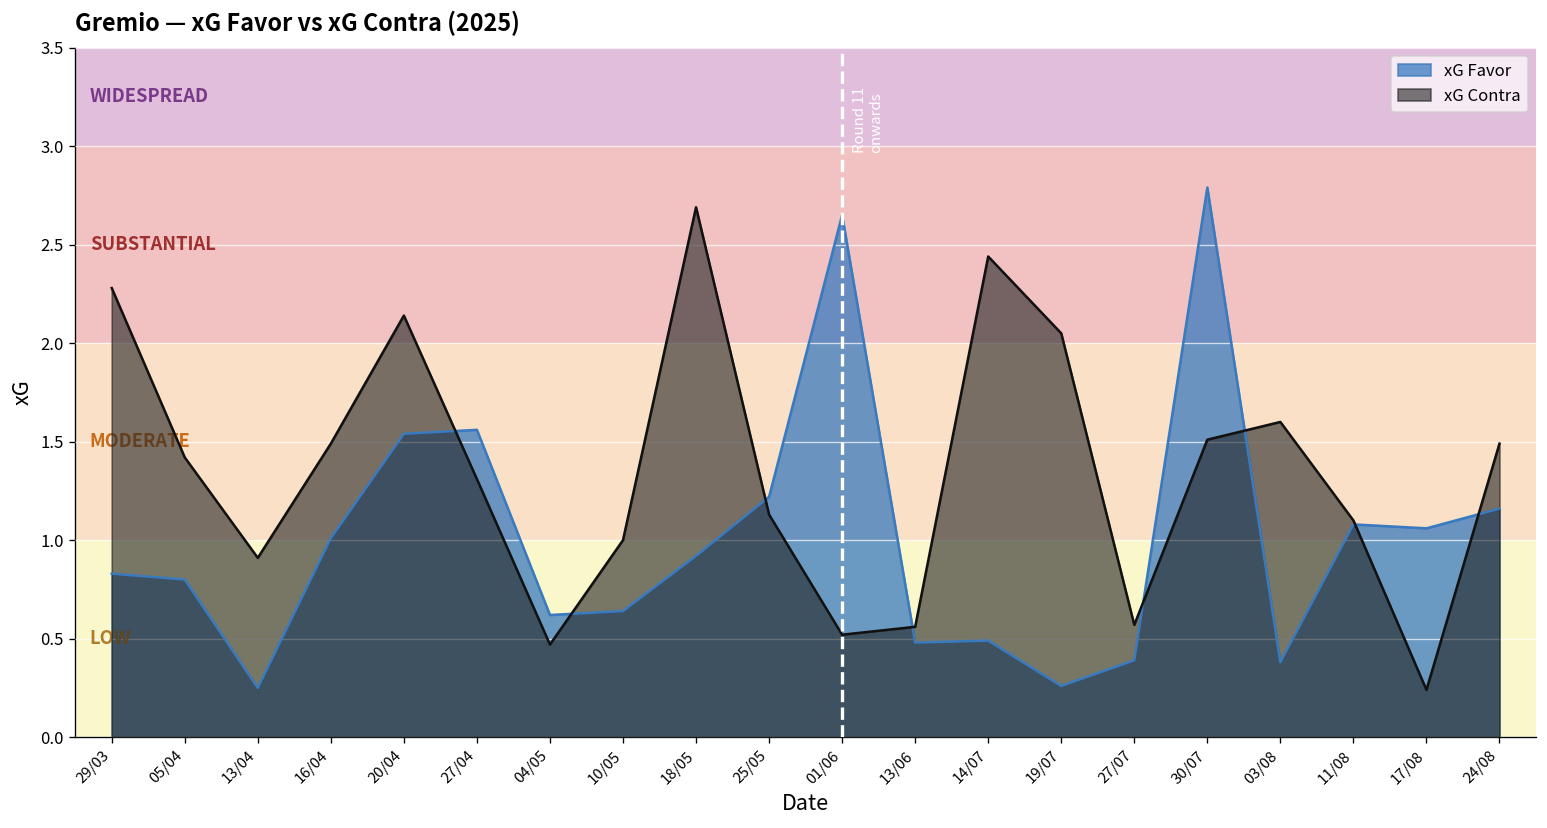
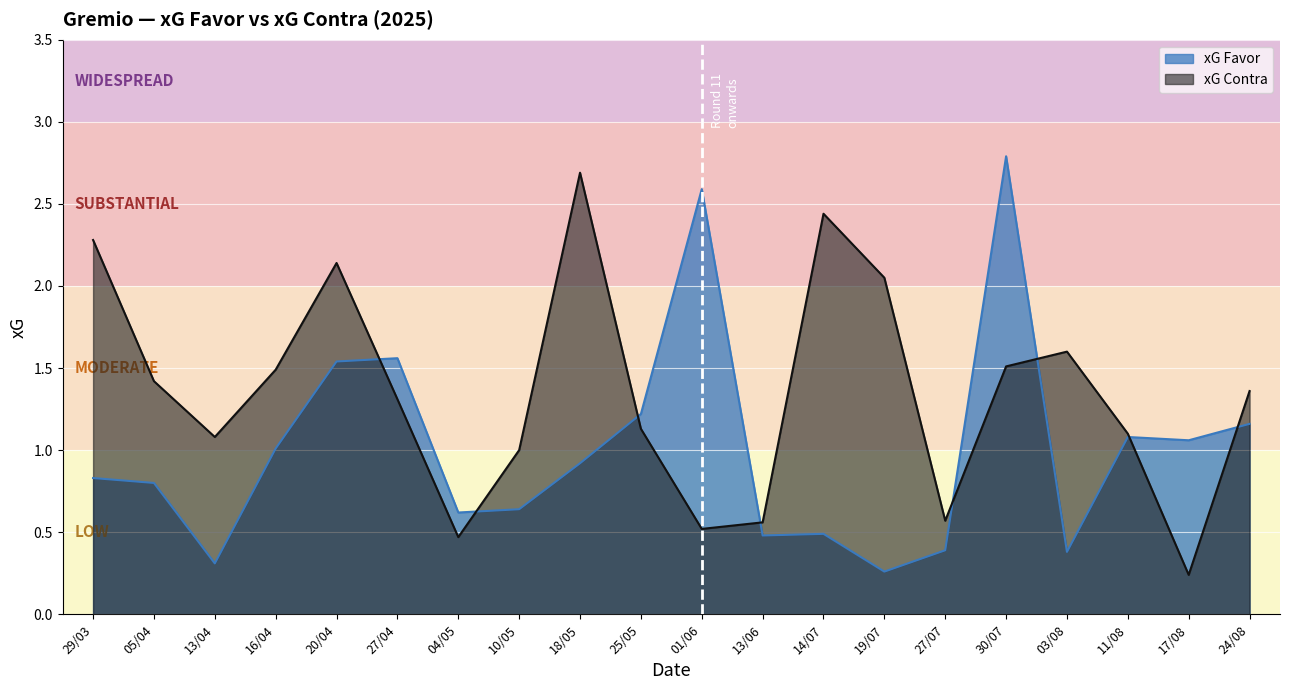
  {
    "xG Favor": {
      "29/03": 0.83,
      "05/04": 0.80,
-     "13/04": 0.25,
+     "13/04": 0.31,
      "16/04": 1.01,
      "20/04": 1.54,
      "27/04": 1.56,
      "04/05": 0.62,
      "10/05": 0.64,
      "18/05": 0.92,
      "25/05": 1.22,
-     "01/06": 2.65,
+     "01/06": 2.59,
      "13/06": 0.48,
      "14/07": 0.49,
      "19/07": 0.26,
      "27/07": 0.39,
      "30/07": 2.79,
      "03/08": 0.38,
      "11/08": 1.08,
      "17/08": 1.06,
      "24/08": 1.16
    },
    "xG Contra": {
      "29/03": 2.28,
      "05/04": 1.42,
-     "13/04": 0.91,
+     "13/04": 1.08,
      "16/04": 1.49,
      "20/04": 2.14,
      "27/04": 1.31,
      "04/05": 0.47,
      "10/05": 1.00,
      "18/05": 2.69,
      "25/05": 1.13,
      "01/06": 0.52,
      "13/06": 0.56,
      "14/07": 2.44,
      "19/07": 2.05,
      "27/07": 0.57,
      "30/07": 1.51,
      "03/08": 1.60,
      "11/08": 1.10,
      "17/08": 0.24,
-     "24/08": 1.49
+     "24/08": 1.36
    }
  }
